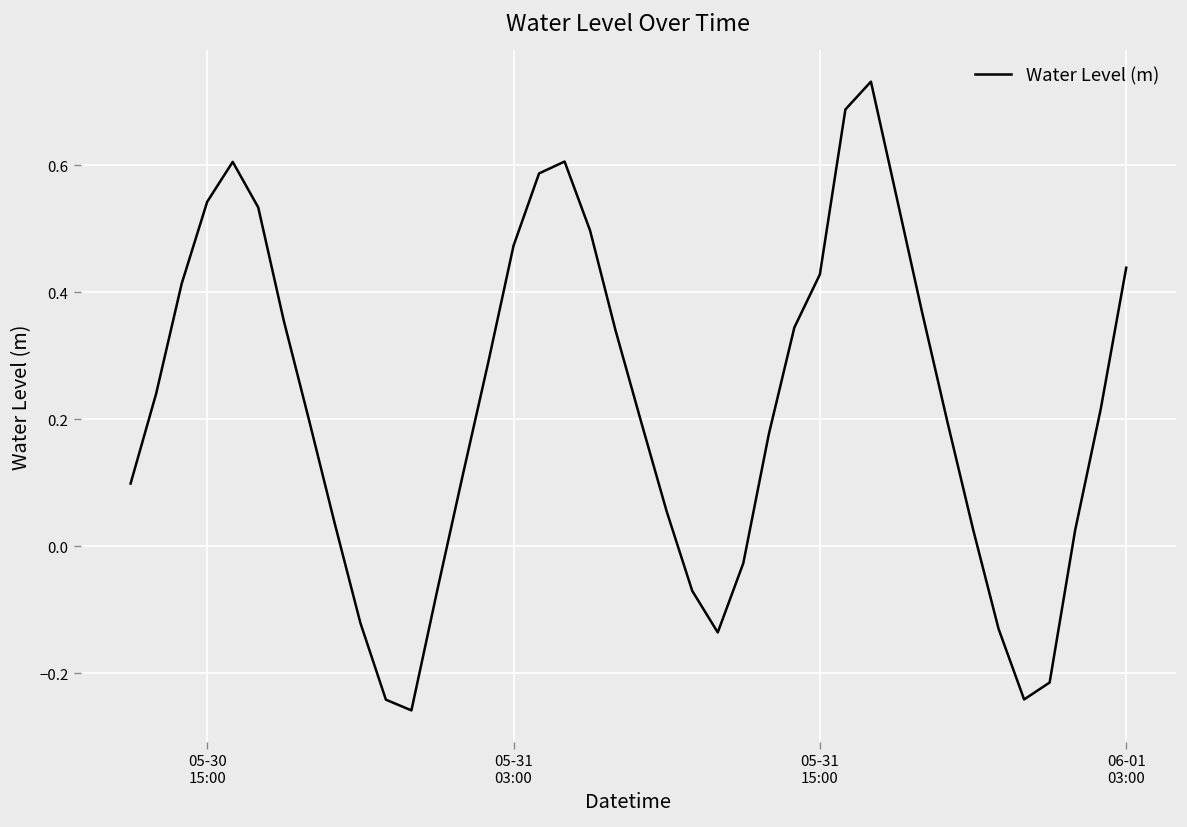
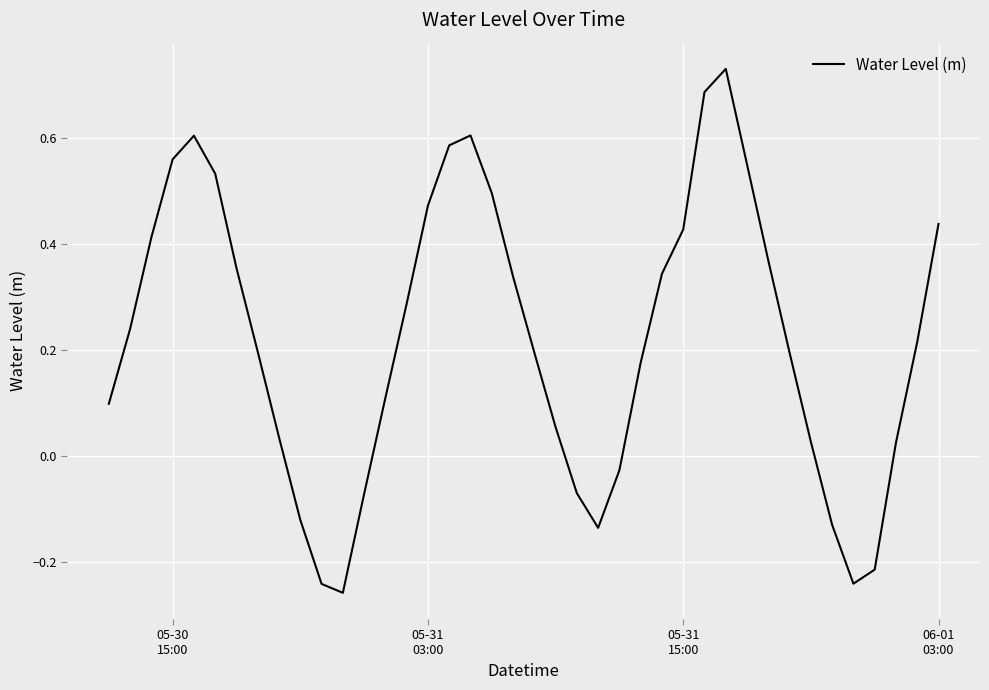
  {
-   "05-30 15:00": 0.54,
+   "05-30 15:00": 0.56,
    "05-31 03:00": 0.47,
    "05-31 15:00": 0.43,
    "06-01 03:00": 0.44
  }
